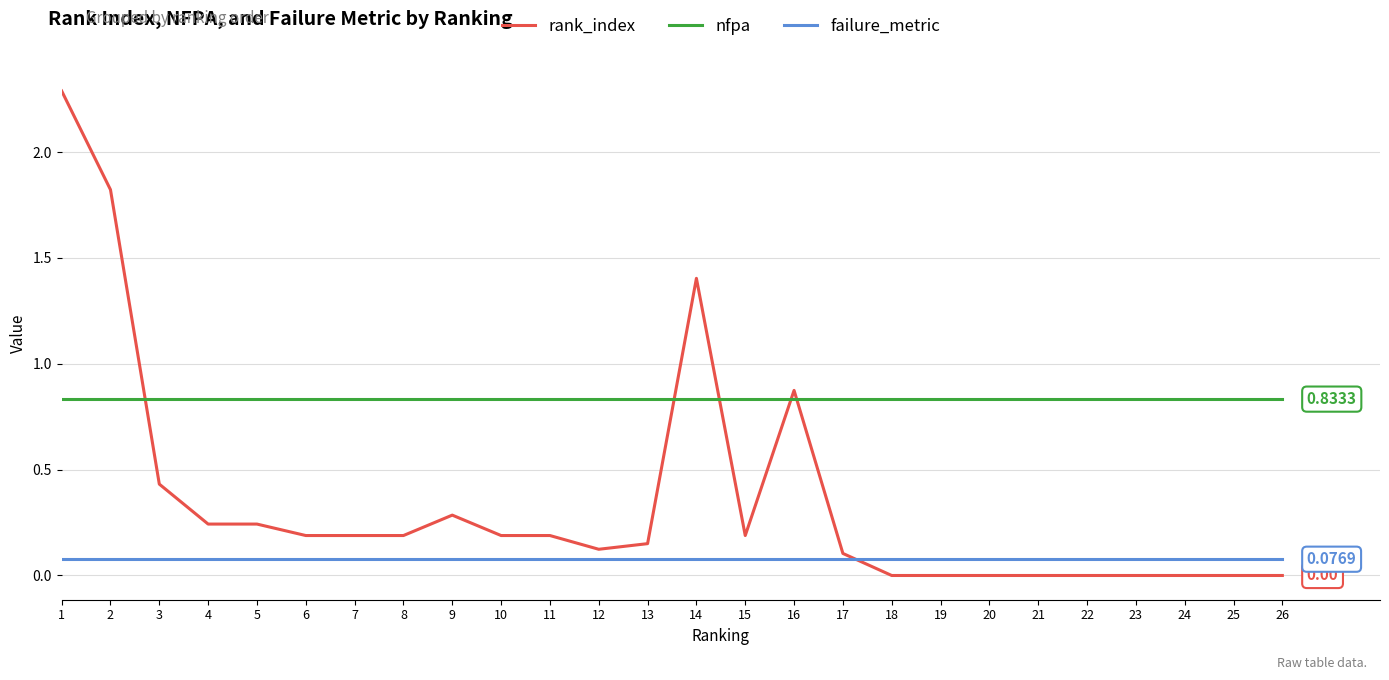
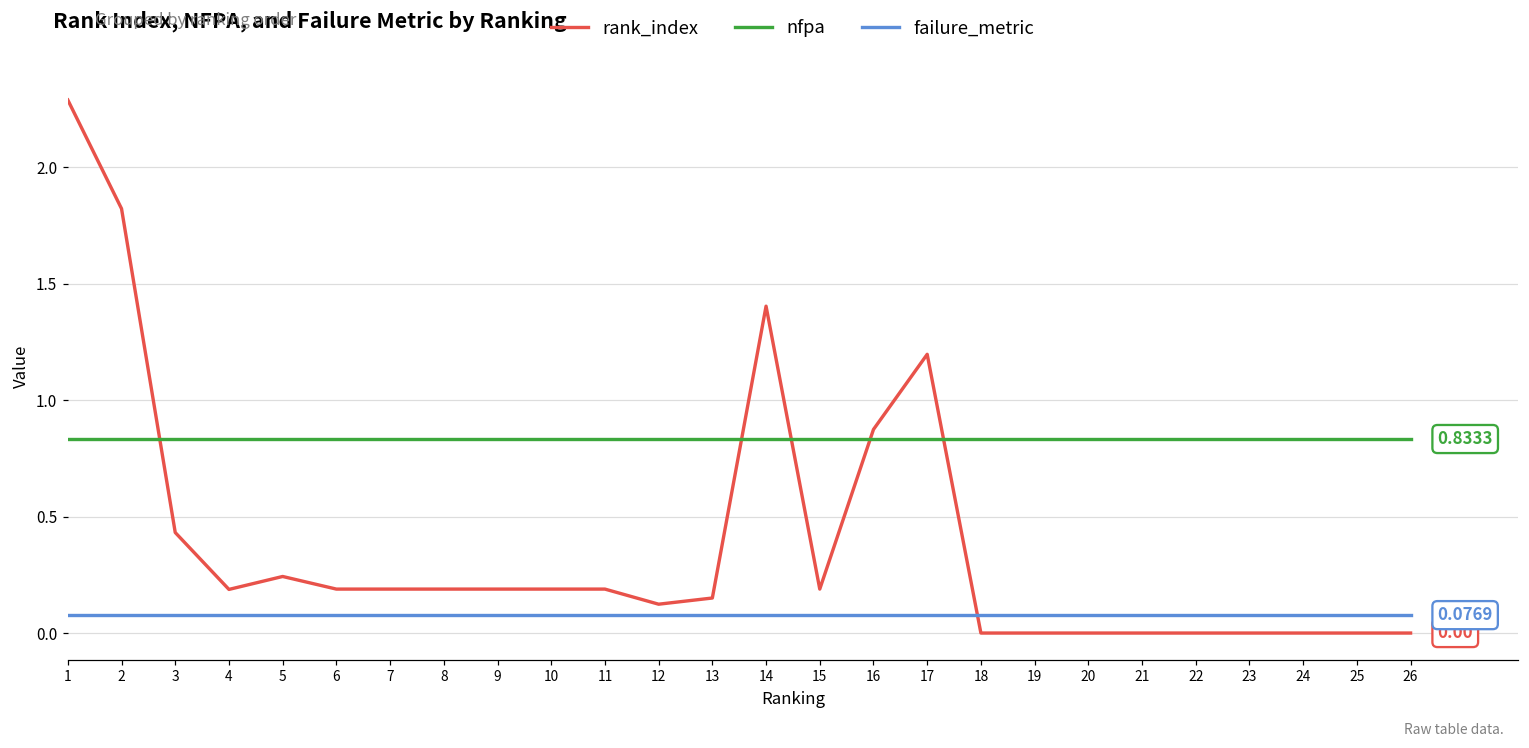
  {
    "rank_index": {
      "1": 2.29,
      "2": 1.82,
      "3": 0.43,
-     "4": 0.24,
+     "4": 0.19,
      "5": 0.24,
      "6": 0.19,
      "7": 0.19,
      "8": 0.19,
-     "9": 0.29,
+     "9": 0.19,
      "10": 0.19,
      "11": 0.19,
      "12": 0.12,
      "13": 0.15,
      "14": 1.40,
      "15": 0.19,
      "16": 0.87,
-     "17": 0.10,
+     "17": 1.20,
      "18": 0.00,
      "19": 0.00,
      "20": 0.00,
      "21": 0.00,
      "22": 0.00,
      "23": 0.00,
      "24": 0.00,
      "25": 0.00
    },
    "nfpa": {
      "1": 0.83,
      "2": 0.83,
      "3": 0.83,
      "4": 0.83,
      "5": 0.83,
      "6": 0.83,
      "7": 0.83,
      "8": 0.83,
      "9": 0.83,
      "10": 0.83,
      "11": 0.83,
      "12": 0.83,
      "13": 0.83,
      "14": 0.83,
      "15": 0.83,
      "16": 0.83,
      "17": 0.83,
      "18": 0.83,
      "19": 0.83,
      "20": 0.83,
      "21": 0.83,
      "22": 0.83,
      "23": 0.83,
      "24": 0.83,
      "25": 0.83
    },
    "failure_metric": {
      "1": 0.08,
      "2": 0.08,
      "3": 0.08,
      "4": 0.08,
      "5": 0.08,
      "6": 0.08,
      "7": 0.08,
      "8": 0.08,
      "9": 0.08,
      "10": 0.08,
      "11": 0.08,
      "12": 0.08,
      "13": 0.08,
      "14": 0.08,
      "15": 0.08,
      "16": 0.08,
      "17": 0.08,
      "18": 0.08,
      "19": 0.08,
      "20": 0.08,
      "21": 0.08,
      "22": 0.08,
      "23": 0.08,
      "24": 0.08,
      "25": 0.08
    }
  }
